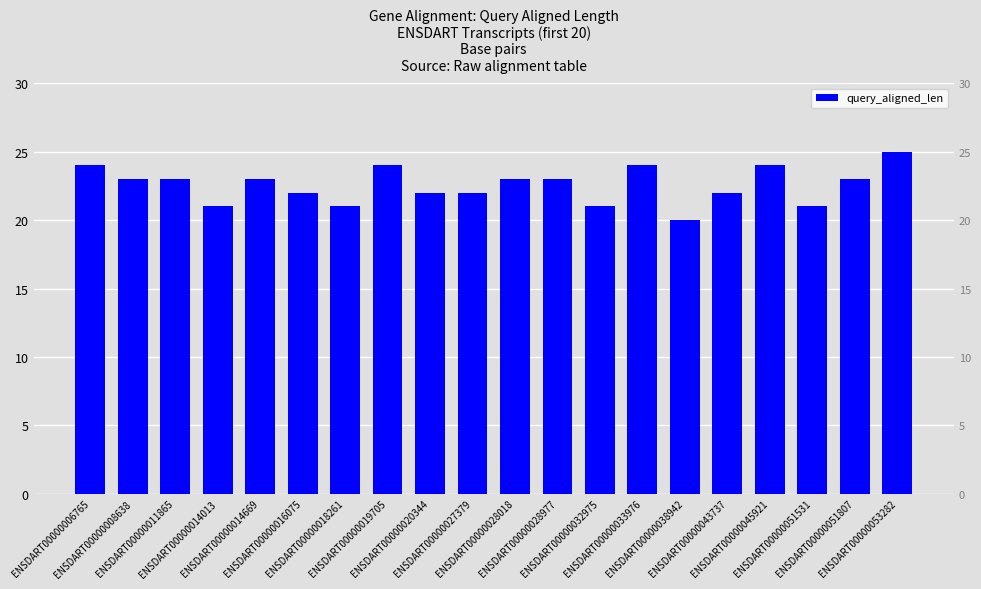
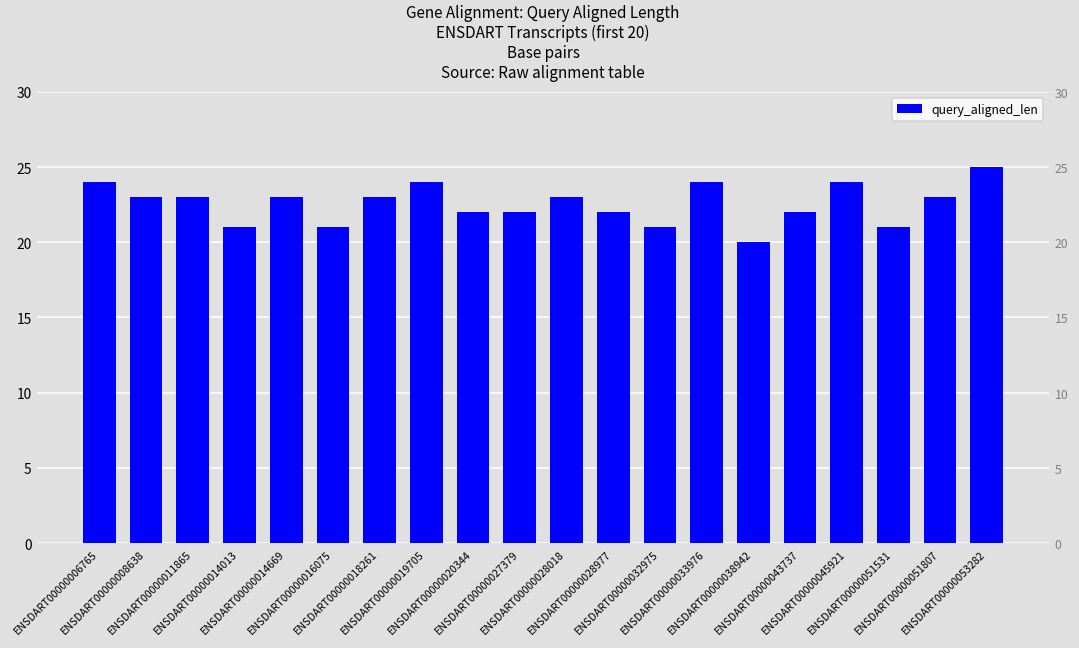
  {
    "ENSDART00000006765": 24,
    "ENSDART00000008638": 23,
    "ENSDART00000011865": 23,
    "ENSDART00000014013": 21,
    "ENSDART00000014669": 23,
-   "ENSDART00000016075": 22,
-   "ENSDART00000018261": 21,
+   "ENSDART00000016075": 21,
+   "ENSDART00000018261": 23,
    "ENSDART00000019705": 24,
    "ENSDART00000020344": 22,
    "ENSDART00000027379": 22,
    "ENSDART00000028018": 23,
-   "ENSDART00000028977": 23,
+   "ENSDART00000028977": 22,
    "ENSDART00000032975": 21,
    "ENSDART00000033976": 24,
    "ENSDART00000038942": 20,
    "ENSDART00000043737": 22,
    "ENSDART00000045921": 24,
    "ENSDART00000051531": 21,
    "ENSDART00000051807": 23,
    "ENSDART00000053282": 25
  }
